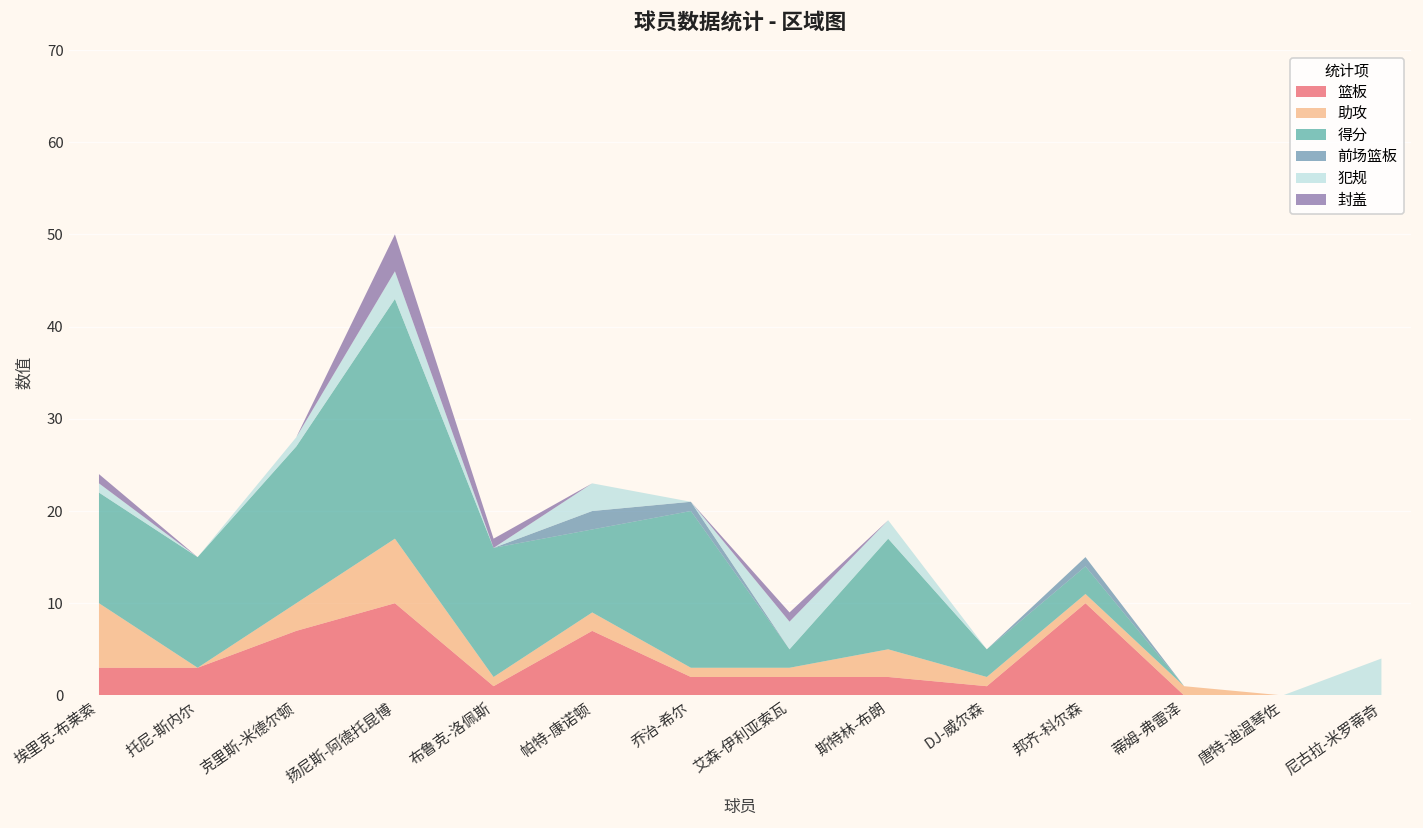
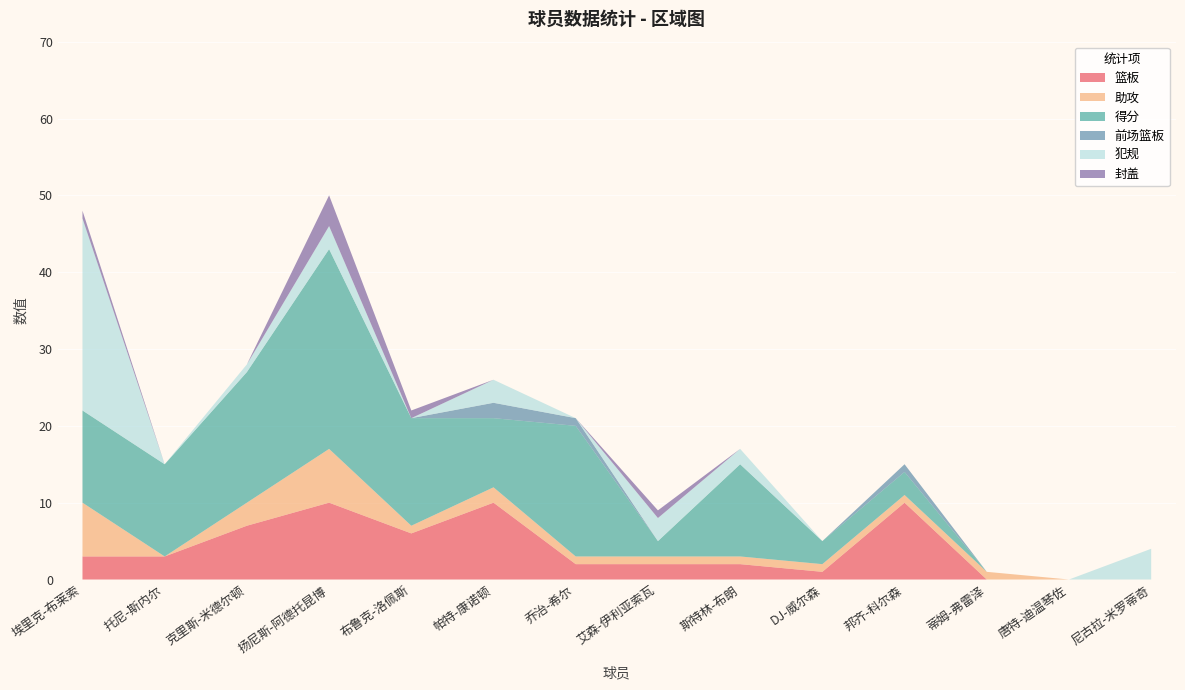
  {
    "篮板": {
      "埃里克-布莱索": 3,
      "克里斯-米德尔顿": 7,
      "扬尼斯-阿德托昆博": 10,
-     "布鲁克-洛佩斯": 1,
-     "帕特-康诺顿": 7,
+     "布鲁克-洛佩斯": 6,
+     "帕特-康诺顿": 10,
      "乔治-希尔": 2,
      "艾森-伊利亚索瓦": 2,
      "斯特林-布朗": 2,
      "DJ-威尔森": 1,
      "邦齐-科尔森": 10,
      "蒂姆-弗雷泽": 0
    },
    "助攻": {
      "埃里克-布莱索": 7,
      "克里斯-米德尔顿": 3,
      "扬尼斯-阿德托昆博": 7,
      "布鲁克-洛佩斯": 1,
      "帕特-康诺顿": 2,
      "乔治-希尔": 1,
      "艾森-伊利亚索瓦": 1,
-     "斯特林-布朗": 3,
+     "斯特林-布朗": 1,
      "DJ-威尔森": 1,
      "邦齐-科尔森": 1
    },
    "犯规": {
-     "埃里克-布莱索": 1,
+     "埃里克-布莱索": 25,
      "扬尼斯-阿德托昆博": 3,
      "艾森-伊利亚索瓦": 3
    }
  }
